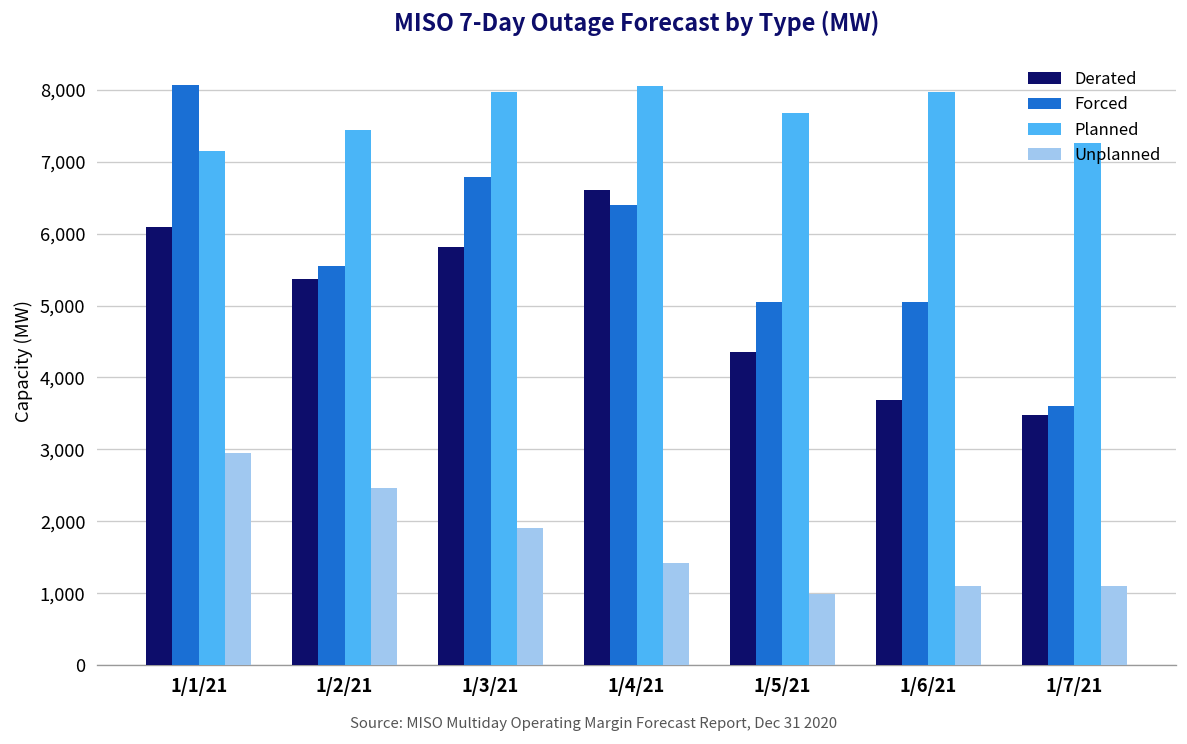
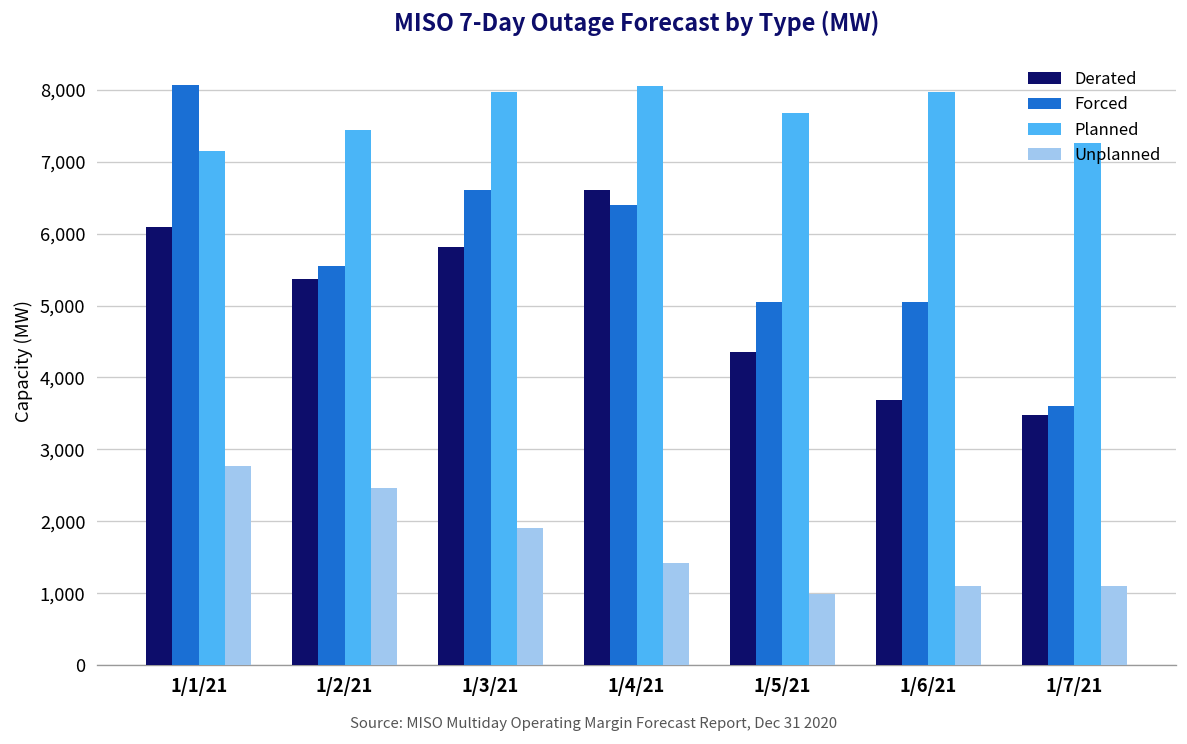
  {
    "Derated": {
      "1/1/21": "6,100",
      "1/2/21": "5,400",
      "1/3/21": "5,800",
      "1/4/21": "6,600",
      "1/5/21": "4,400",
      "1/6/21": "3,700",
      "1/7/21": "3,500"
    },
    "Forced": {
      "1/1/21": "8,100",
      "1/2/21": "5,500",
-     "1/3/21": "6,800",
+     "1/3/21": "6,600",
      "1/4/21": "6,400",
      "1/5/21": "5,100",
      "1/6/21": "5,100",
      "1/7/21": "3,600"
    },
    "Planned": {
      "1/1/21": "7,200",
      "1/2/21": "7,400",
      "1/3/21": "8,000",
      "1/4/21": "8,100",
      "1/5/21": "7,700",
      "1/6/21": "8,000",
      "1/7/21": "7,300"
    },
    "Unplanned": {
-     "1/1/21": "3,000",
+     "1/1/21": "2,800",
      "1/2/21": "2,500",
      "1/3/21": "1,900",
      "1/4/21": "1,400",
      "1/5/21": "1,000",
      "1/6/21": "1,100",
      "1/7/21": "1,100"
    }
  }
